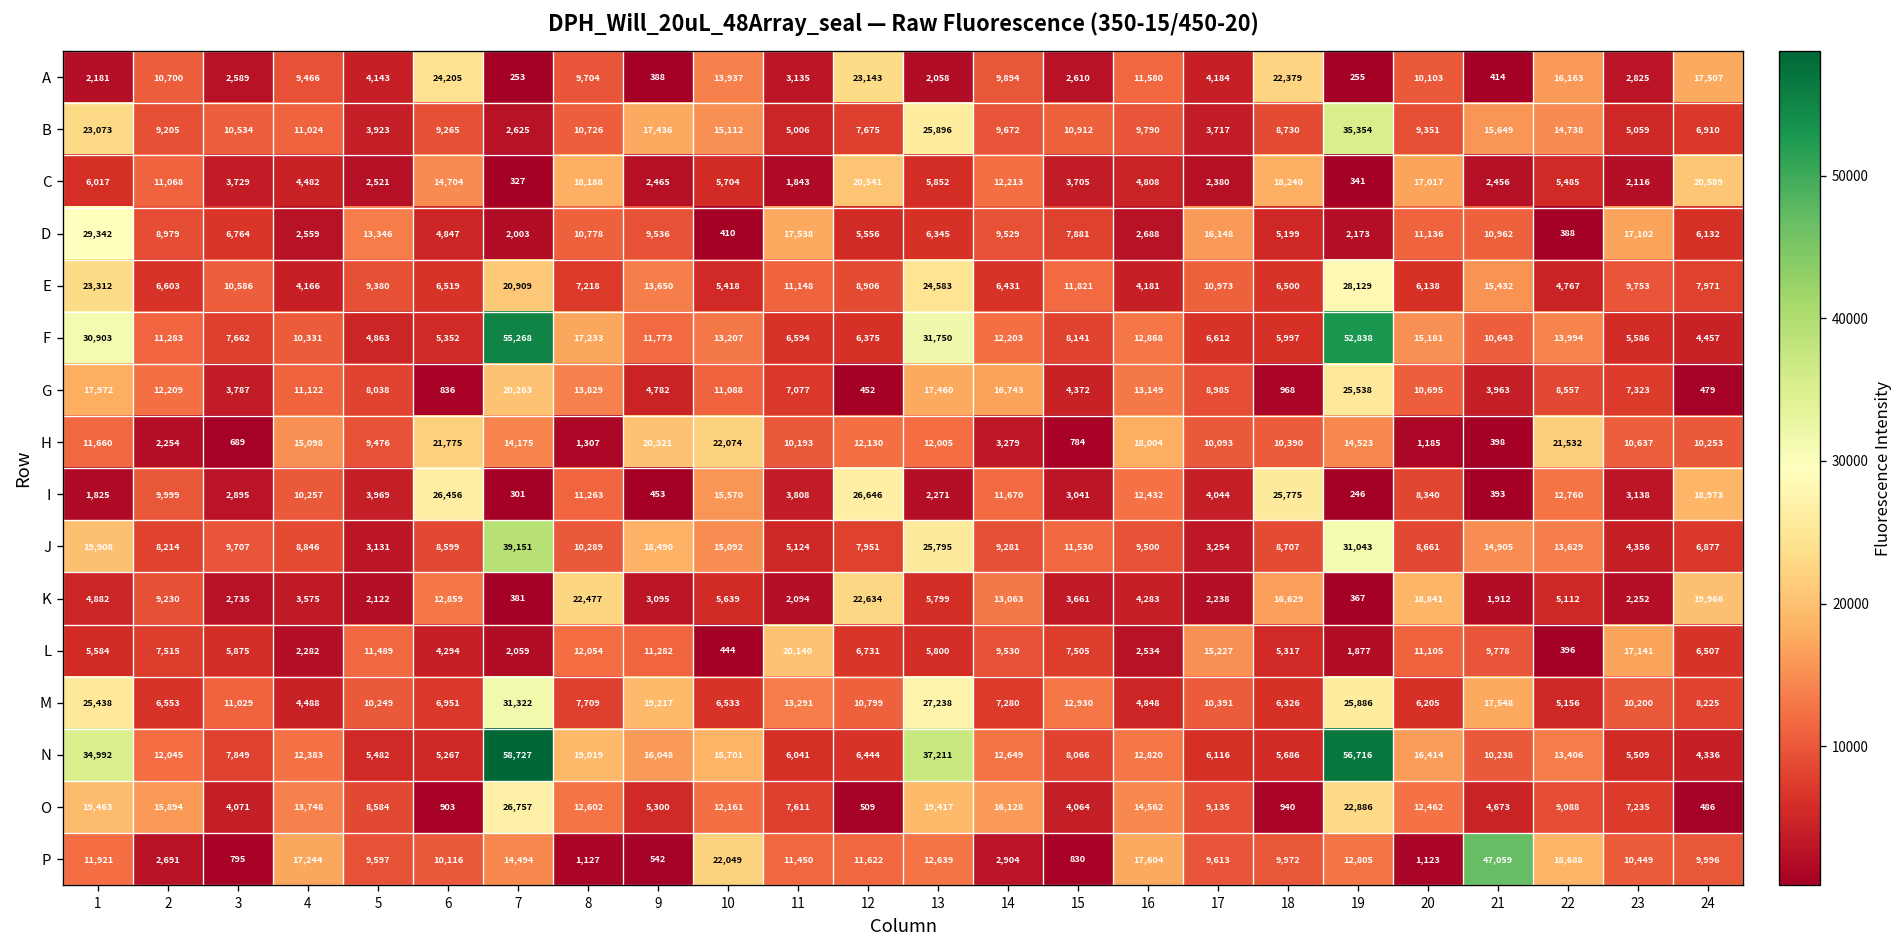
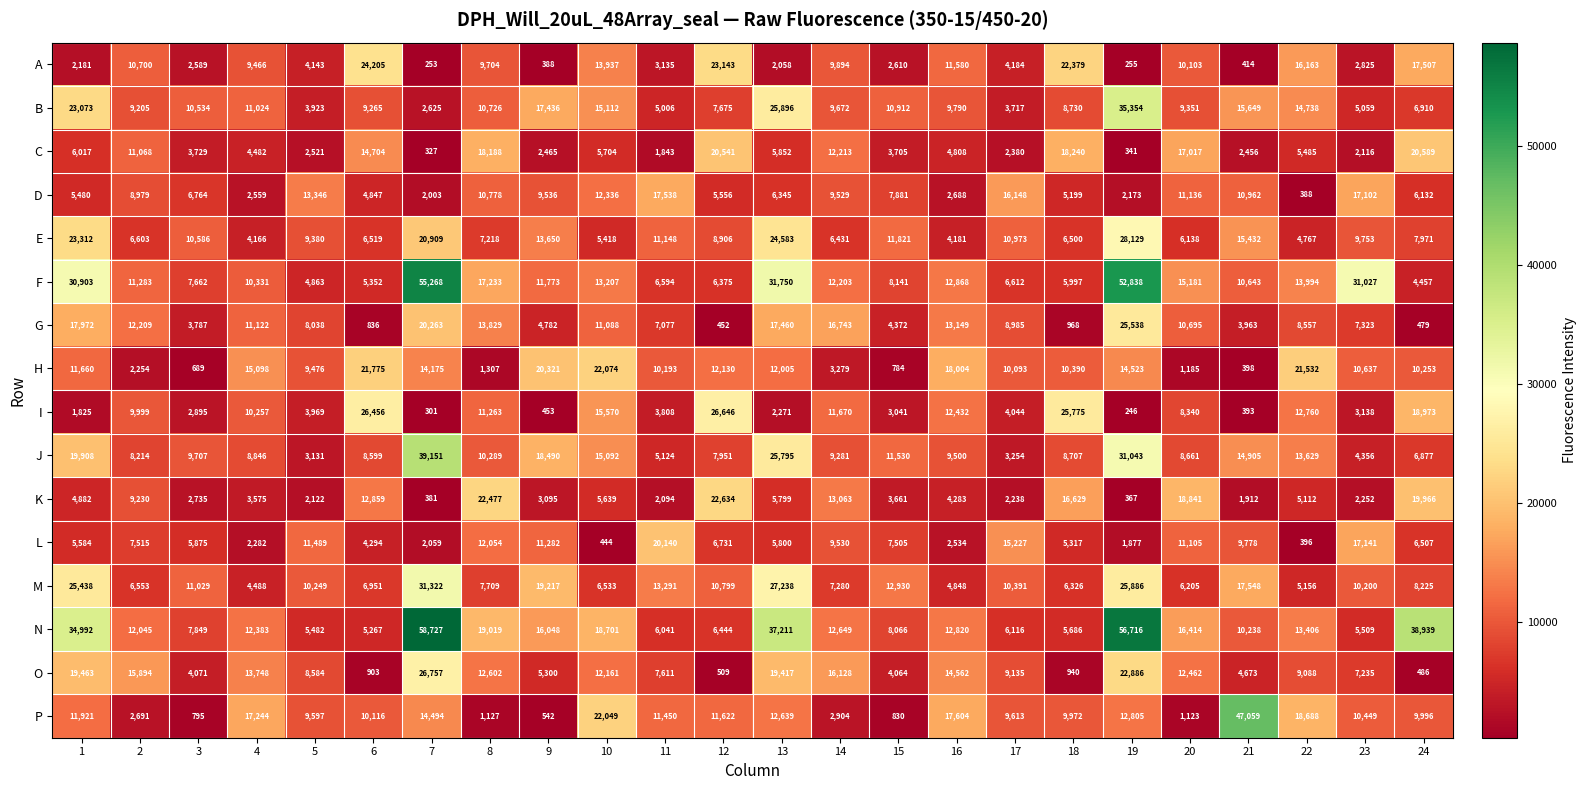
  {
    "D": {
-     "1": "29,342",
+     "1": "5,480",
      "2": "8,979",
      "3": "6,764",
      "4": "2,559",
      "5": "13,346",
      "6": "4,847",
      "7": "2,003",
      "8": "10,778",
      "9": "9,536",
-     "10": "410",
+     "10": "12,336",
      "11": "17,538",
      "12": "5,556",
      "13": "6,345",
      "14": "9,529",
      "15": "7,881",
      "16": "2,688",
      "17": "16,148",
      "18": "5,199",
      "19": "2,173",
      "20": "11,136",
      "21": "10,962",
      "22": "388",
      "23": "17,102",
      "24": "6,132"
    },
    "F": {
      "1": "30,903",
      "2": "11,283",
      "3": "7,662",
      "4": "10,331",
      "5": "4,863",
      "6": "5,352",
      "7": "55,268",
      "8": "17,233",
      "9": "11,773",
      "10": "13,207",
      "11": "6,594",
      "12": "6,375",
      "13": "31,750",
      "14": "12,203",
      "15": "8,141",
      "16": "12,868",
      "17": "6,612",
      "18": "5,997",
      "19": "52,838",
      "20": "15,181",
      "21": "10,643",
      "22": "13,994",
-     "23": "5,586",
+     "23": "31,027",
      "24": "4,457"
    },
    "N": {
      "1": "34,992",
      "2": "12,045",
      "3": "7,849",
      "4": "12,383",
      "5": "5,482",
      "6": "5,267",
      "7": "58,727",
      "8": "19,019",
      "9": "16,048",
      "10": "18,701",
      "11": "6,041",
      "12": "6,444",
      "13": "37,211",
      "14": "12,649",
      "15": "8,066",
      "16": "12,820",
      "17": "6,116",
      "18": "5,686",
      "19": "56,716",
      "20": "16,414",
      "21": "10,238",
      "22": "13,406",
      "23": "5,509",
-     "24": "4,336"
+     "24": "38,939"
    }
  }
